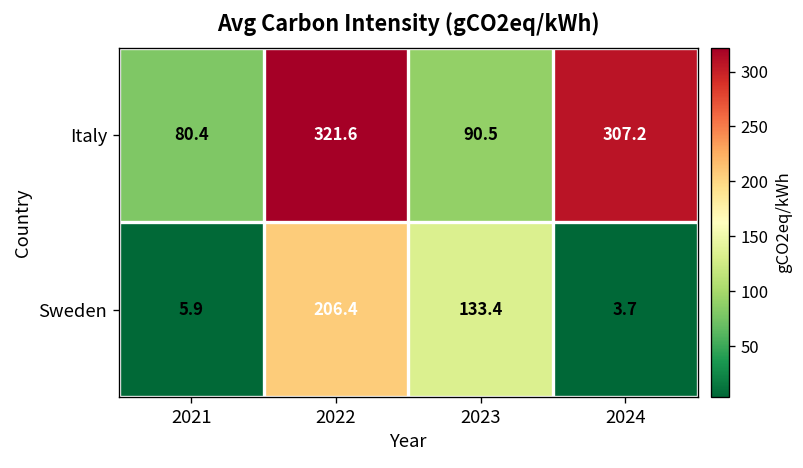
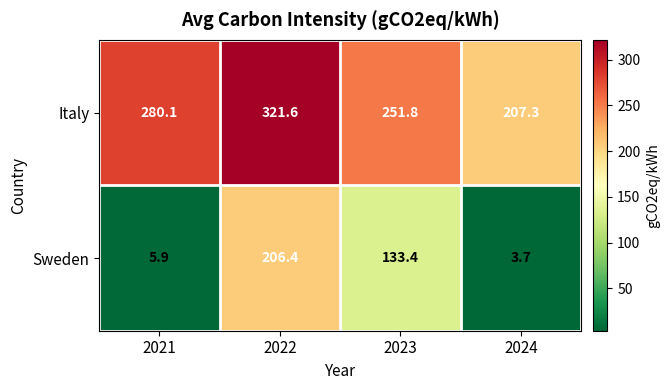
  {
    "Italy": {
-     "2021": 80.4,
+     "2021": 280.1,
      "2022": 321.6,
-     "2023": 90.5,
-     "2024": 307.2
+     "2023": 251.8,
+     "2024": 207.3
    },
    "Sweden": {
      "2021": 5.9,
      "2022": 206.4,
      "2023": 133.4,
      "2024": 3.7
    }
  }
